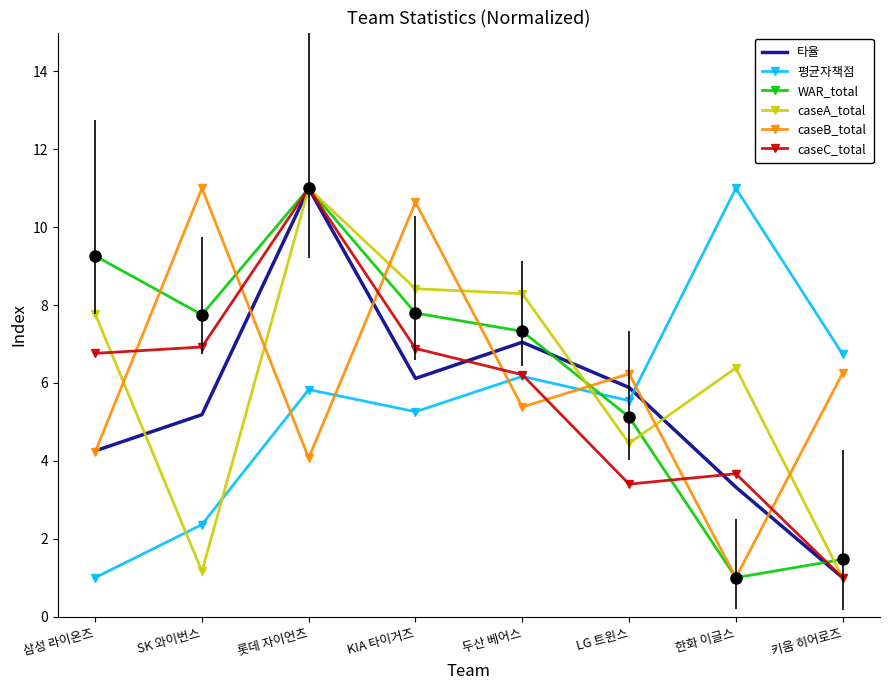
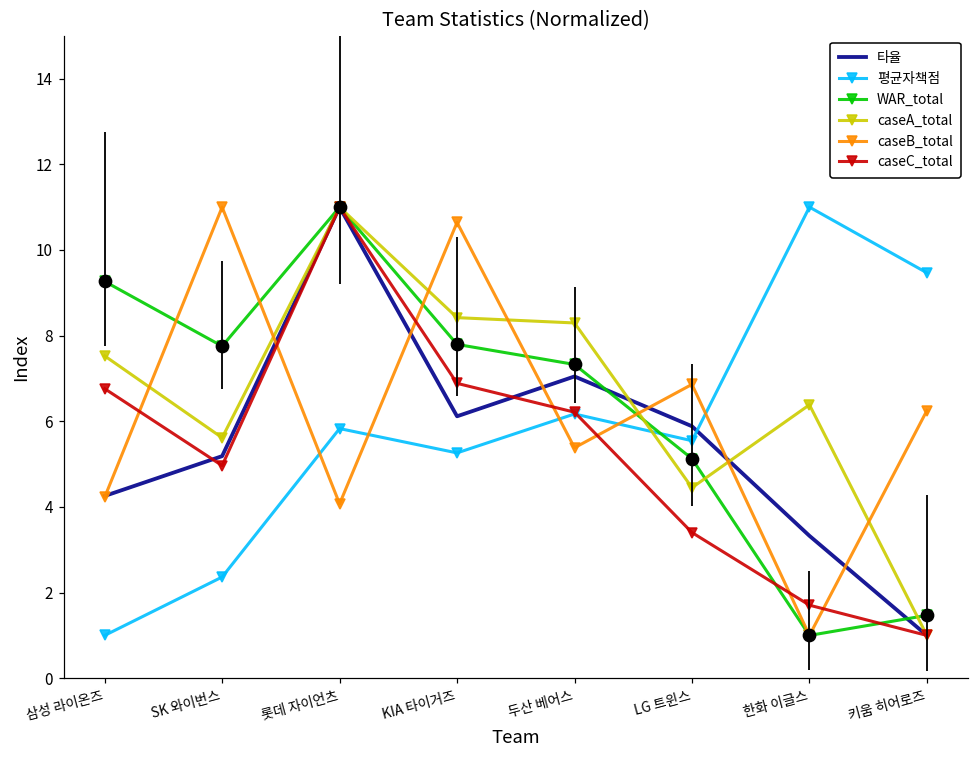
  {
    "타율": {
      "SK 와이번스": 5.2,
      "KIA 타이거즈": 6.1,
      "두산 베어스": 7.0,
      "LG 트윈스": 5.9,
      "한화 이글스": 3.3
    },
    "평균자책점": {
      "삼성 라이온즈": 1.0,
      "SK 와이번스": 2.4,
      "롯데 자이언츠": 5.8,
      "KIA 타이거즈": 5.3,
      "LG 트윈스": 5.5,
      "한화 이글스": 11.0,
-     "키움 히어로즈": 6.7
+     "키움 히어로즈": 9.5
    },
    "WAR_total": {
      "삼성 라이온즈": 9.3,
      "SK 와이번스": 7.8,
      "KIA 타이거즈": 7.8,
      "두산 베어스": 7.3,
      "LG 트윈스": 5.1,
      "키움 히어로즈": 1.5
    },
    "caseA_total": {
-     "삼성 라이온즈": 7.8,
-     "SK 와이번스": 1.2,
+     "삼성 라이온즈": 7.5,
+     "SK 와이번스": 5.6,
      "KIA 타이거즈": 8.4,
      "두산 베어스": 8.3,
      "LG 트윈스": 4.4,
      "한화 이글스": 6.4
    },
    "caseB_total": {
      "SK 와이번스": 11.0,
      "롯데 자이언츠": 4.1,
      "KIA 타이거즈": 10.6,
      "두산 베어스": 5.4,
-     "LG 트윈스": 6.2,
+     "LG 트윈스": 6.9,
      "키움 히어로즈": 6.2
    },
    "caseC_total": {
      "삼성 라이온즈": 6.8,
-     "SK 와이번스": 6.9,
+     "SK 와이번스": 5.0,
      "KIA 타이거즈": 6.9,
      "LG 트윈스": 3.4,
-     "한화 이글스": 3.7
+     "한화 이글스": 1.7
    }
  }
